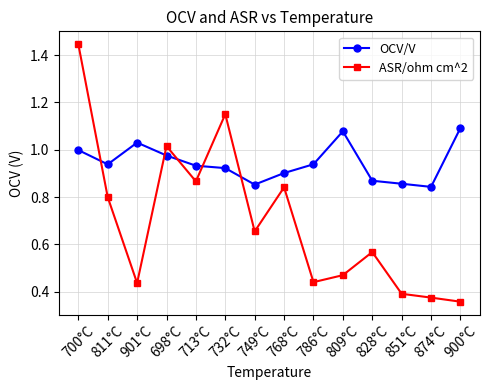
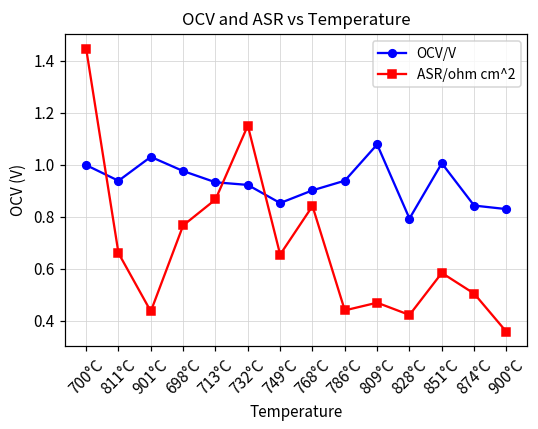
  {
    "OCV/V": {
      "700°C": 1.00,
      "811°C": 0.94,
      "901°C": 1.03,
      "698°C": 0.98,
      "713°C": 0.93,
      "732°C": 0.92,
      "749°C": 0.85,
      "768°C": 0.90,
      "786°C": 0.94,
      "809°C": 1.08,
-     "828°C": 0.87,
-     "851°C": 0.86,
+     "828°C": 0.79,
+     "851°C": 1.01,
      "874°C": 0.84,
-     "900°C": 1.09
+     "900°C": 0.83
    },
    "ASR/ohm cm^2": {
      "700°C": 1.45,
-     "811°C": 0.80,
+     "811°C": 0.66,
      "901°C": 0.44,
-     "698°C": 1.02,
+     "698°C": 0.77,
      "713°C": 0.87,
      "732°C": 1.15,
      "749°C": 0.66,
      "768°C": 0.84,
      "786°C": 0.44,
      "809°C": 0.47,
-     "828°C": 0.57,
-     "851°C": 0.39,
-     "874°C": 0.38,
+     "828°C": 0.42,
+     "851°C": 0.58,
+     "874°C": 0.51,
      "900°C": 0.36
    }
  }
